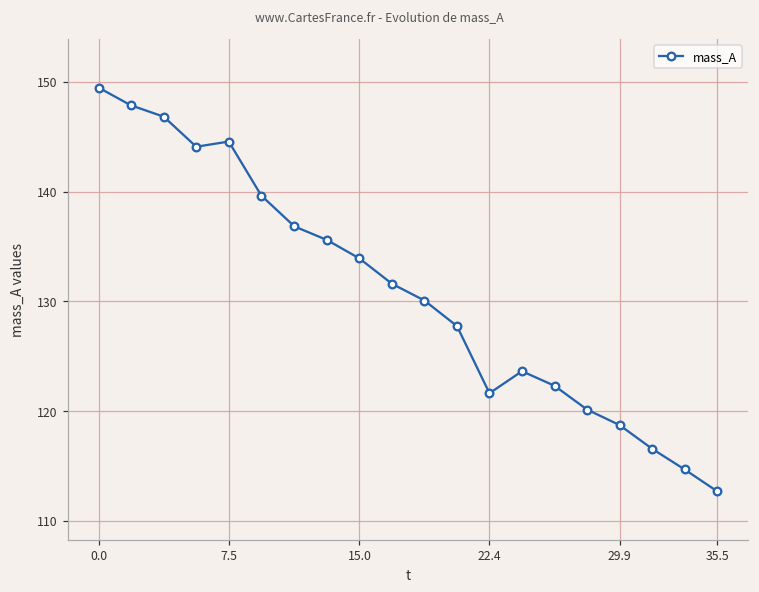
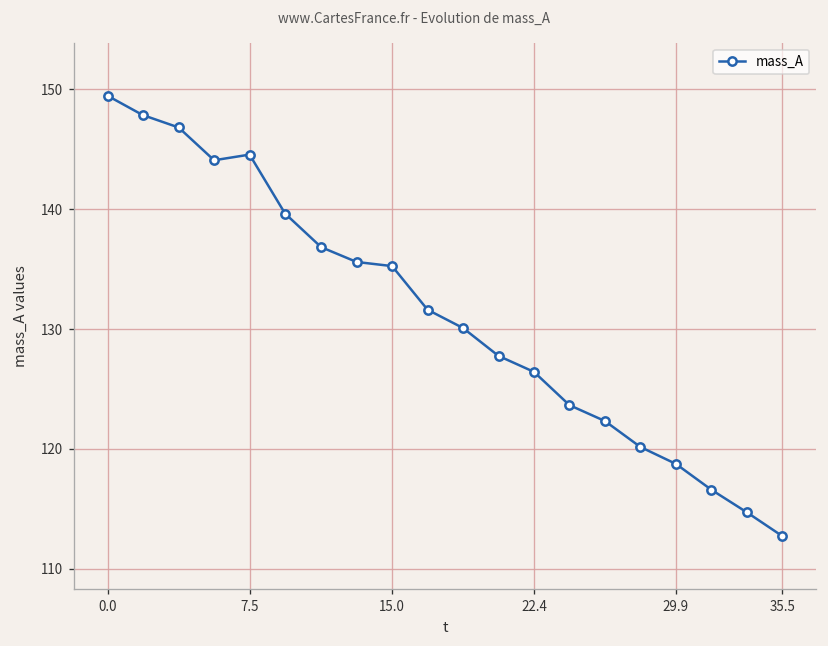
  {
    "0.0": 149,
    "7.5": 145,
-   "15.0": 134,
-   "22.4": 122,
+   "15.0": 135,
+   "22.4": 126,
    "29.9": 119,
    "35.5": 113
  }
